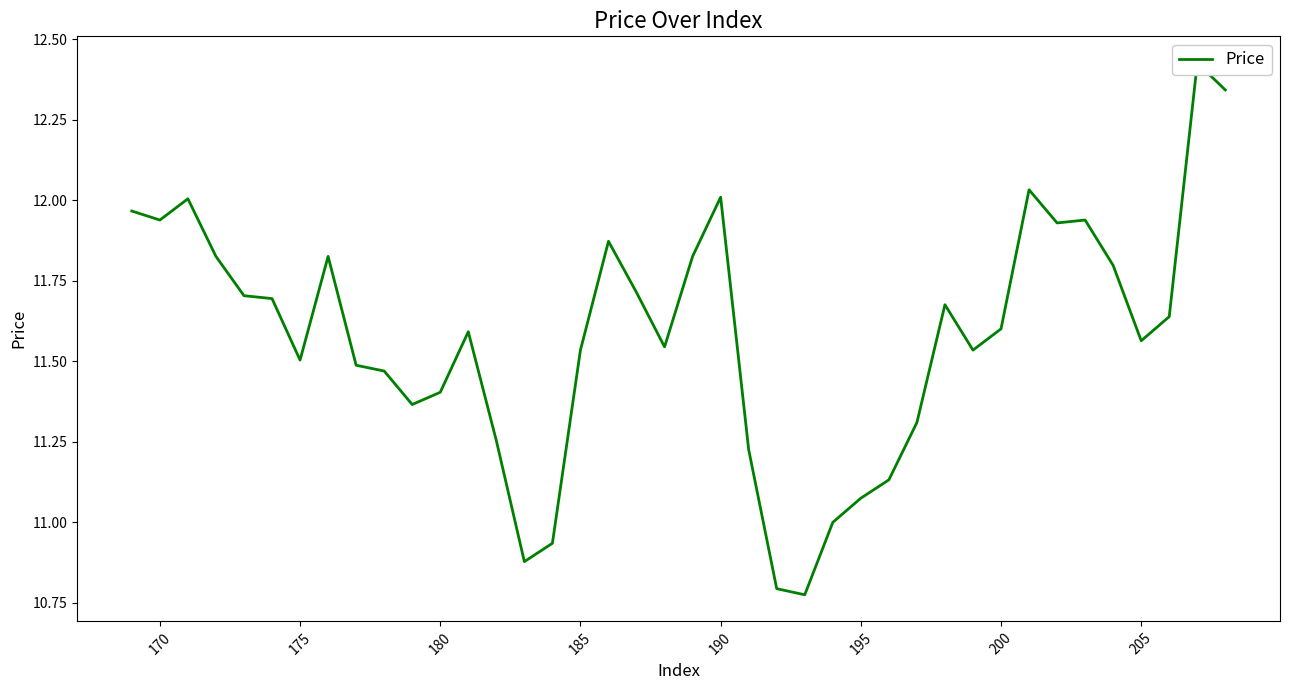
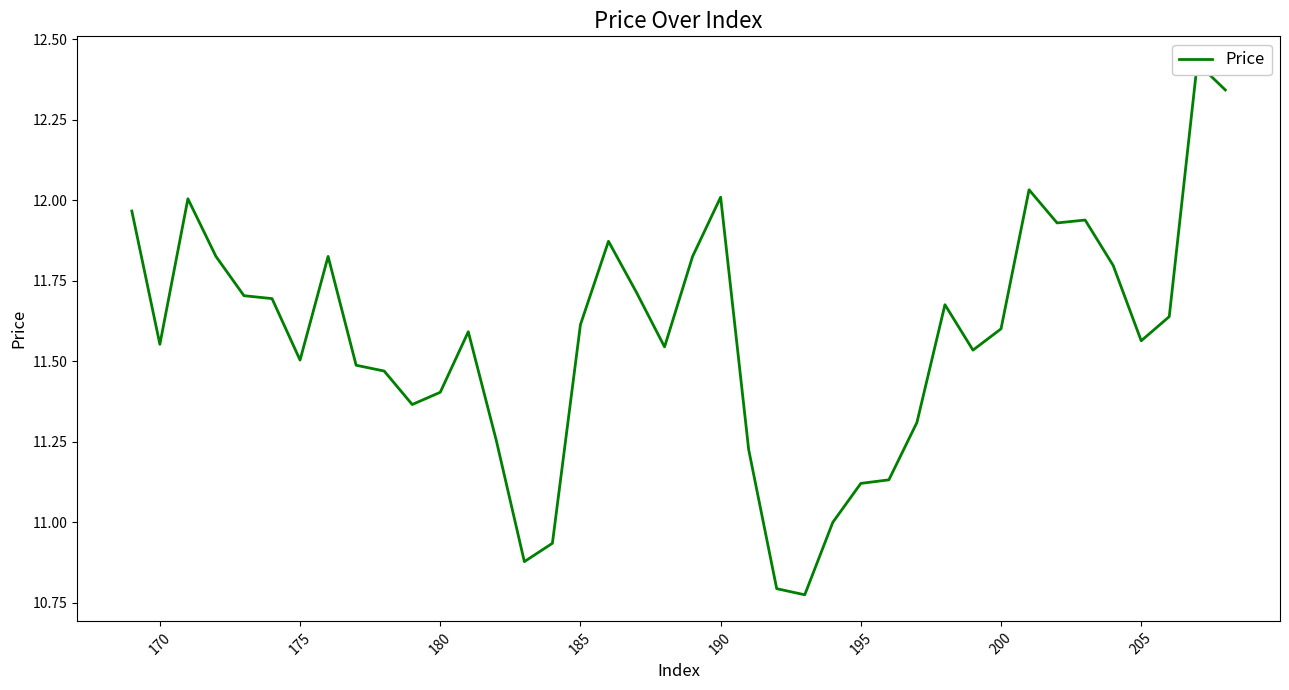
  {
-   "170": 11.94,
+   "170": 11.55,
    "175": 11.50,
    "180": 11.40,
-   "185": 11.54,
+   "185": 11.61,
    "190": 12.01,
-   "195": 11.08,
+   "195": 11.12,
    "200": 11.60,
    "205": 11.56
  }
